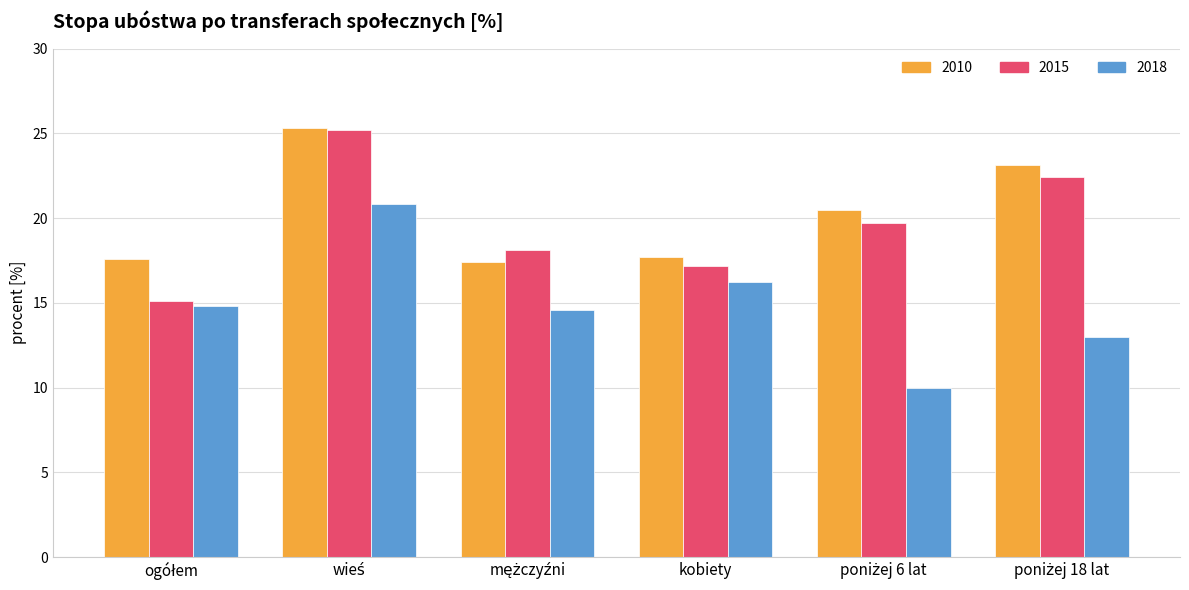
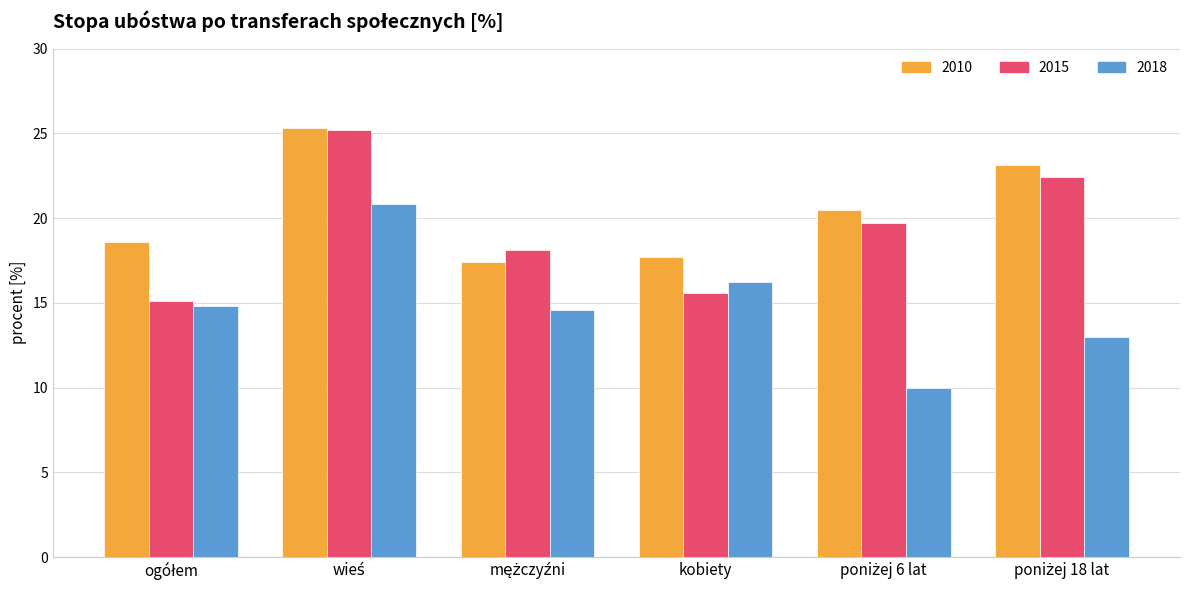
  {
    "2010": {
-     "ogółem": 17.6,
+     "ogółem": 18.6,
      "wieś": 25.3,
      "mężczyźni": 17.4,
      "kobiety": 17.7,
      "poniżej 6 lat": 20.5,
      "poniżej 18 lat": 23.1
    },
    "2015": {
      "ogółem": 15.1,
      "wieś": 25.2,
      "mężczyźni": 18.1,
-     "kobiety": 17.2,
+     "kobiety": 15.6,
      "poniżej 6 lat": 19.7,
      "poniżej 18 lat": 22.4
    },
    "2018": {
      "ogółem": 14.8,
      "wieś": 20.8,
      "mężczyźni": 14.6,
      "kobiety": 16.2,
      "poniżej 6 lat": 10.0,
      "poniżej 18 lat": 13.0
    }
  }
